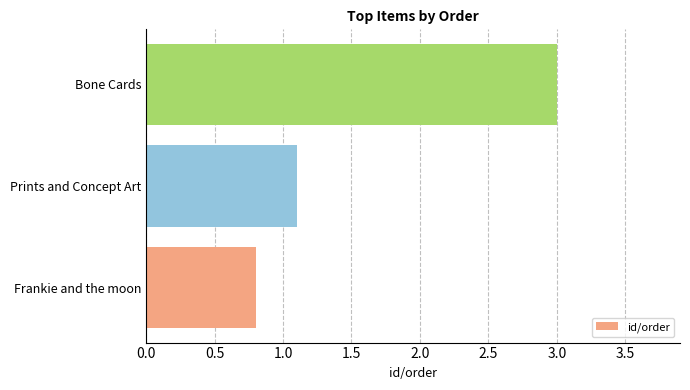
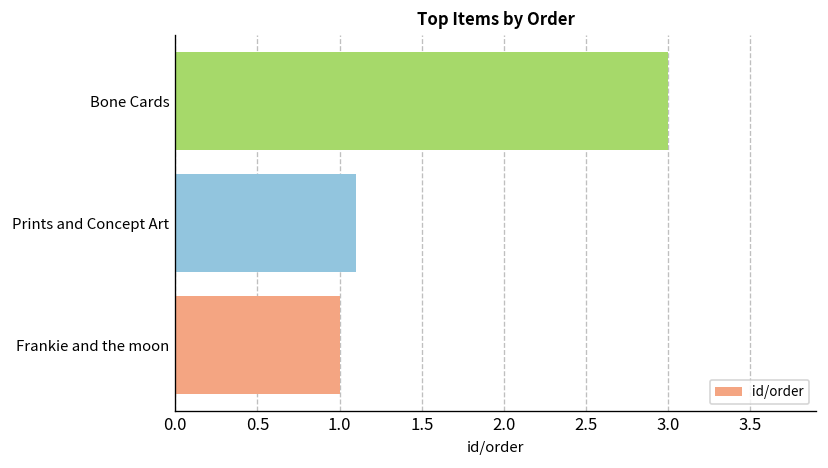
  {
    "Bone Cards": 3.0,
    "Prints and Concept Art": 1.1,
-   "Frankie and the moon": 0.8
+   "Frankie and the moon": 1.0
  }
